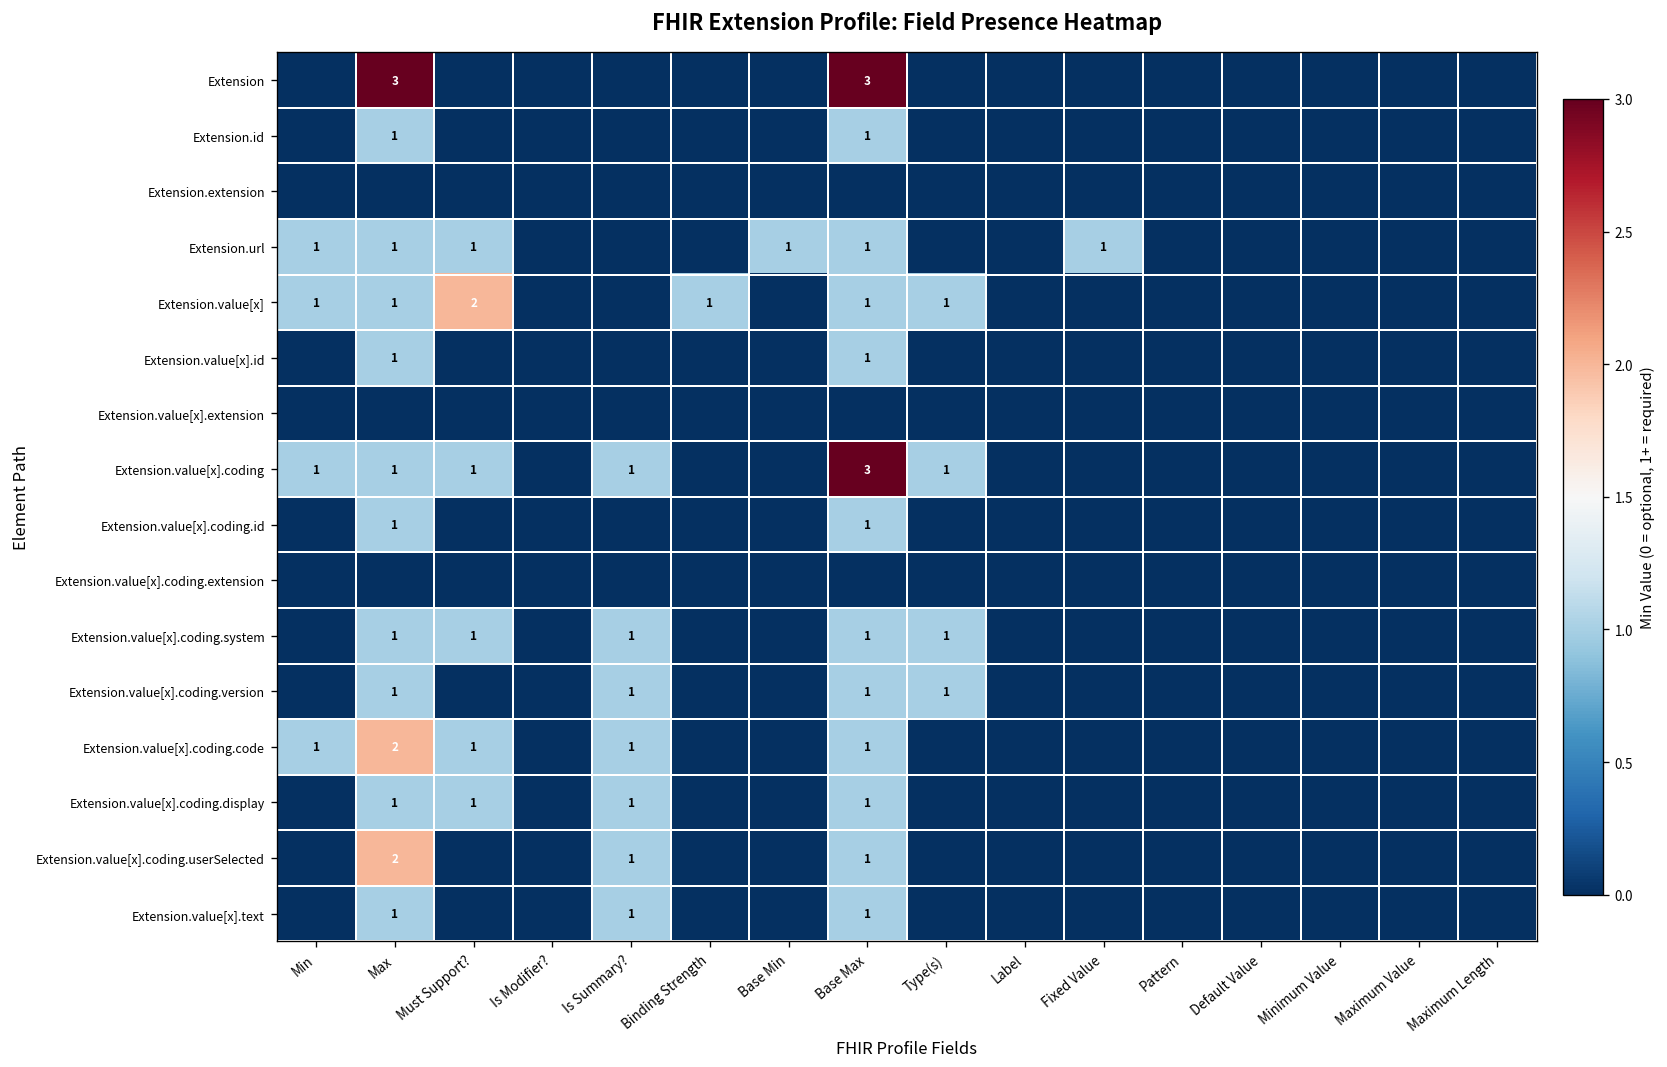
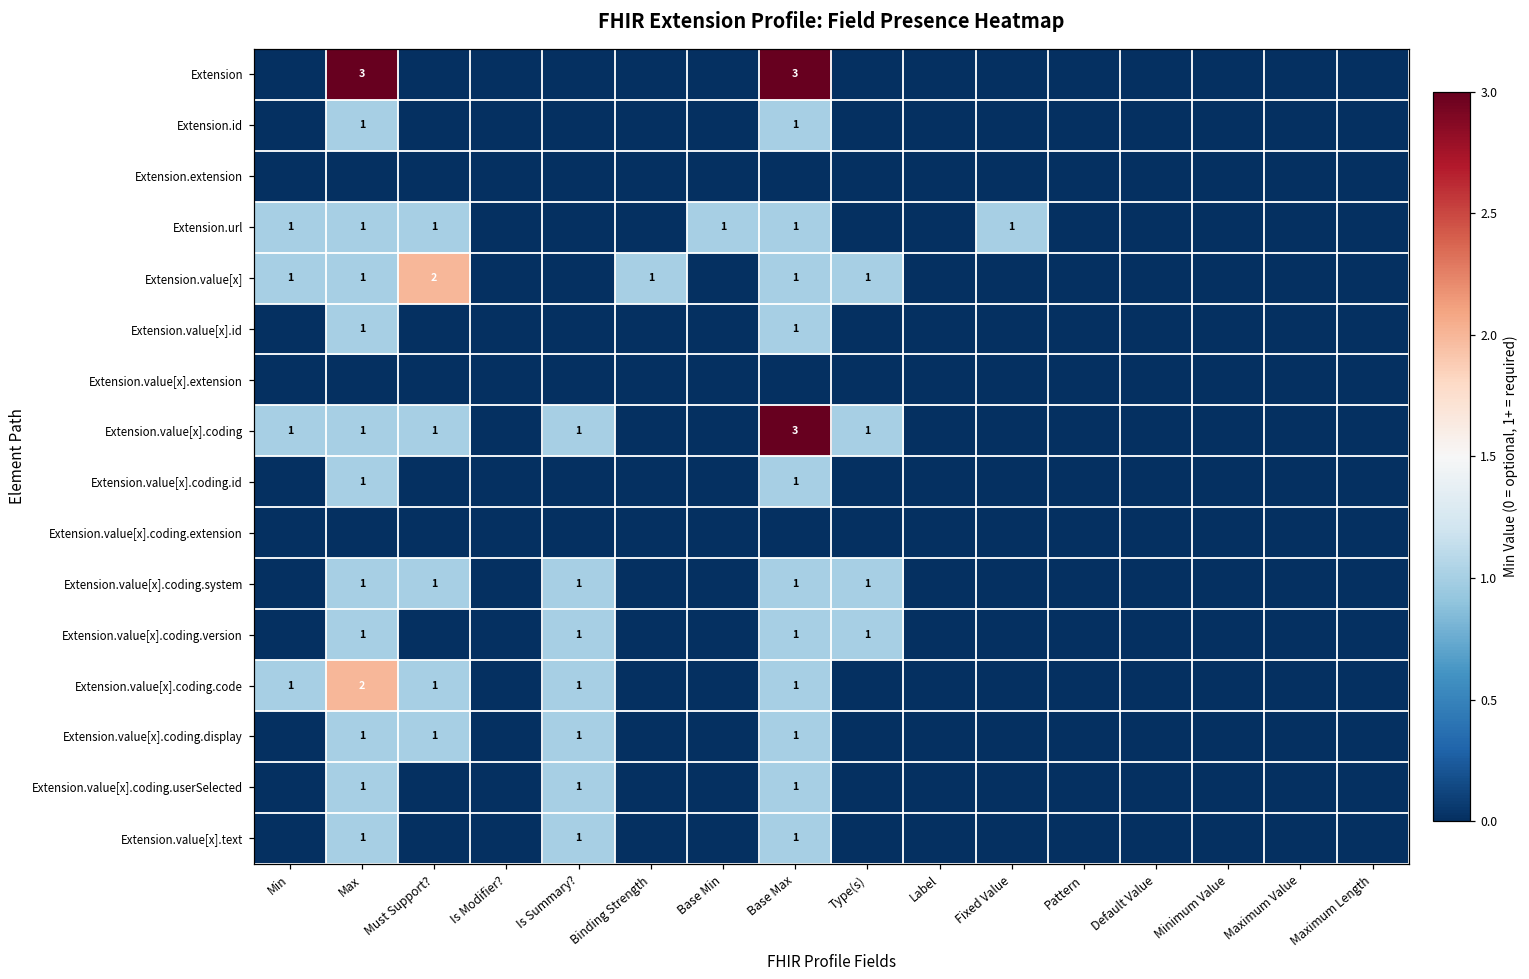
  {
    "Extension": {
      "Max": 3,
      "Base Max": 3
    },
    "Extension.id": {
      "Max": 1,
      "Base Max": 1
    },
    "Extension.url": {
      "Min": 1,
      "Max": 1,
      "Must Support?": 1,
      "Base Min": 1,
      "Base Max": 1,
      "Fixed Value": 1
    },
    "Extension.value[x]": {
      "Min": 1,
      "Max": 1,
      "Must Support?": 2,
      "Binding Strength": 1,
      "Base Max": 1,
      "Type(s)": 1
    },
    "Extension.value[x].id": {
      "Max": 1,
      "Base Max": 1
    },
    "Extension.value[x].coding": {
      "Min": 1,
      "Max": 1,
      "Must Support?": 1,
      "Is Summary?": 1,
      "Base Max": 3,
      "Type(s)": 1
    },
    "Extension.value[x].coding.id": {
      "Max": 1,
      "Base Max": 1
    },
    "Extension.value[x].coding.system": {
      "Max": 1,
      "Must Support?": 1,
      "Is Summary?": 1,
      "Base Max": 1,
      "Type(s)": 1
    },
    "Extension.value[x].coding.version": {
      "Max": 1,
      "Is Summary?": 1,
      "Base Max": 1,
      "Type(s)": 1
    },
    "Extension.value[x].coding.code": {
      "Min": 1,
      "Max": 2,
      "Must Support?": 1,
      "Is Summary?": 1,
      "Base Max": 1
    },
    "Extension.value[x].coding.display": {
      "Max": 1,
      "Must Support?": 1,
      "Is Summary?": 1,
      "Base Max": 1
    },
    "Extension.value[x].coding.userSelected": {
-     "Max": 2,
+     "Max": 1,
      "Is Summary?": 1,
      "Base Max": 1
    },
    "Extension.value[x].text": {
      "Max": 1,
      "Is Summary?": 1,
      "Base Max": 1
    }
  }
